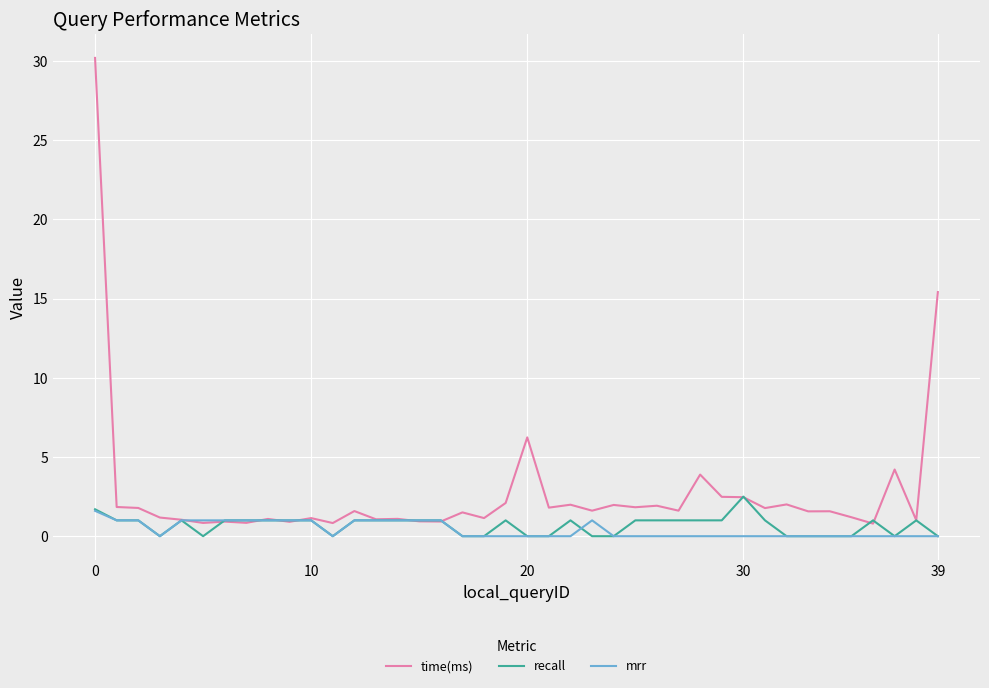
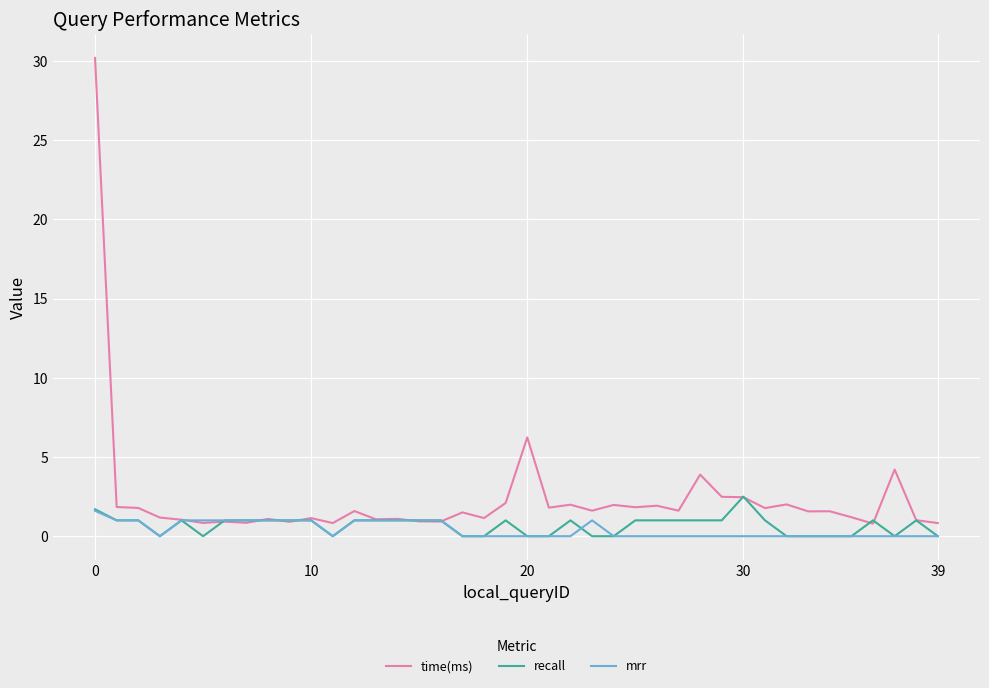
  {
    "time(ms)": {
      "0": 30.2,
      "20": 6.2,
-     "39": 15.4
+     "39": 0.8
    },
    "mrr": {
      "30": 0.0
    }
  }
